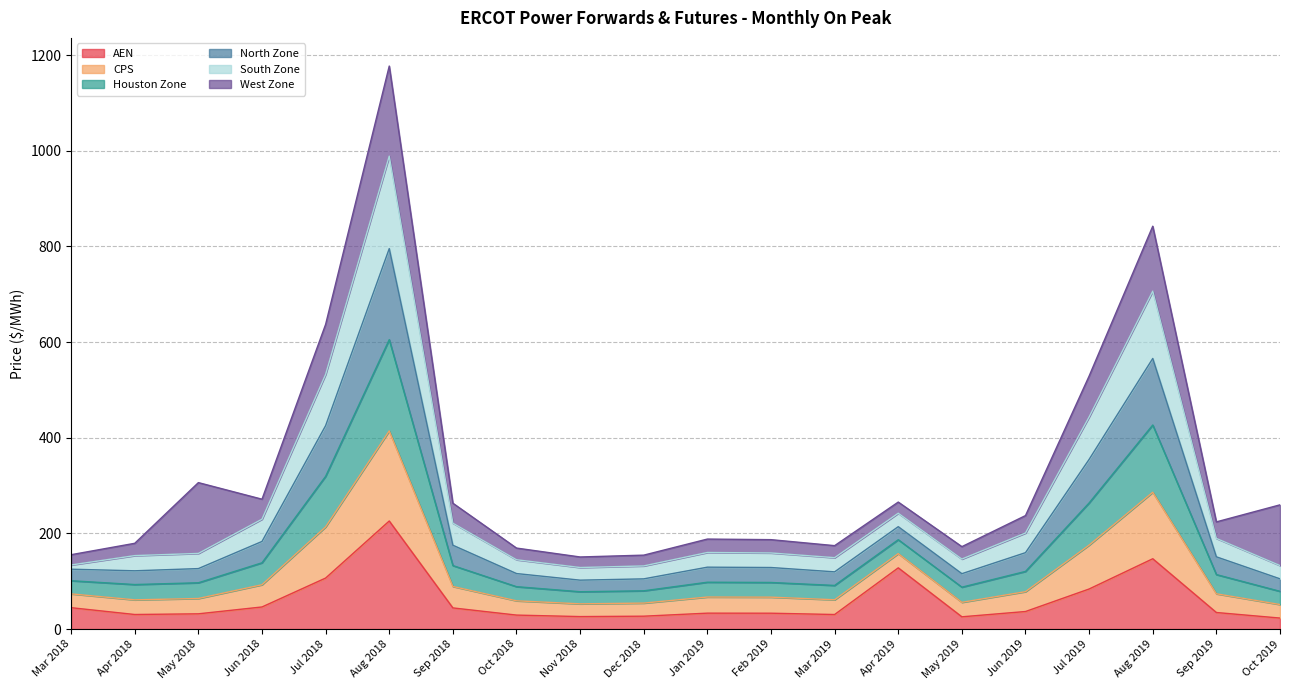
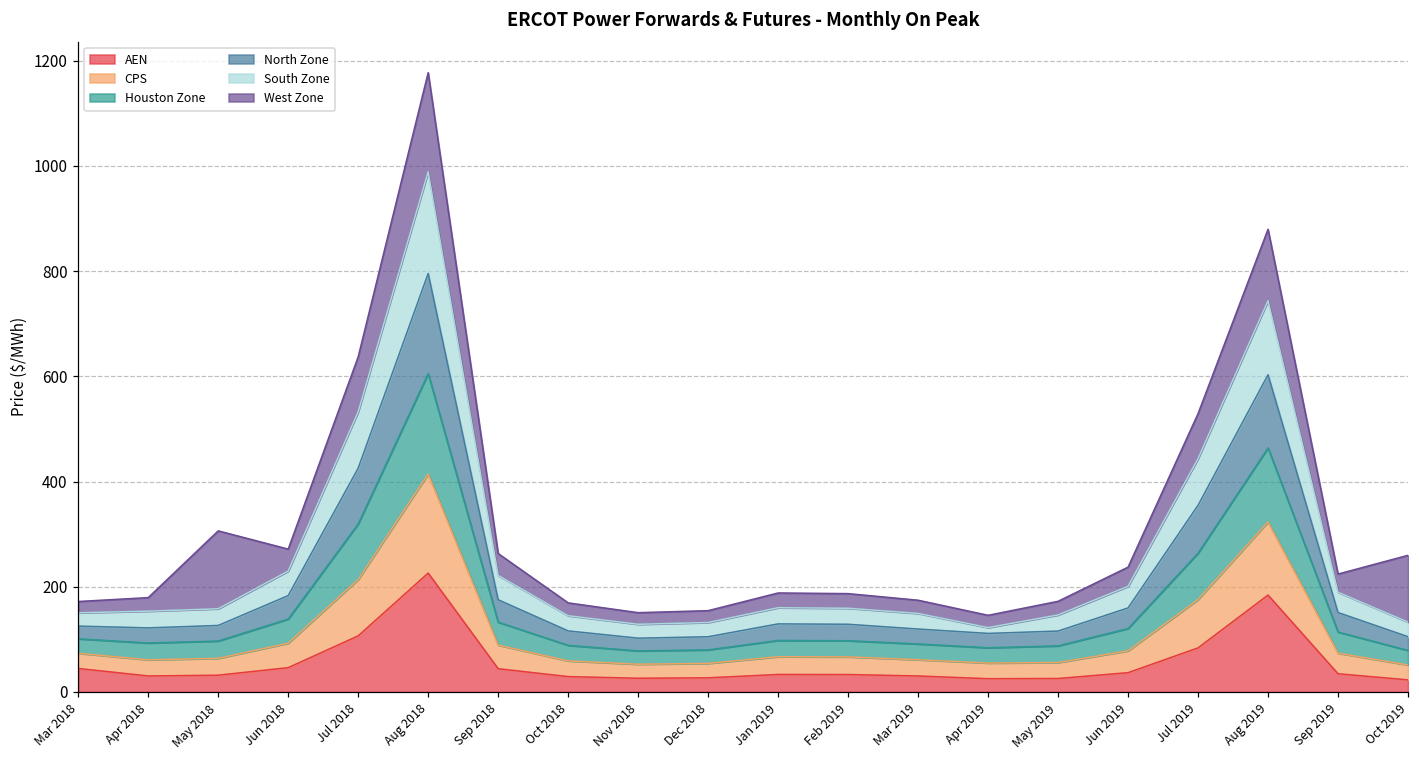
  {
    "AEN": {
      "Mar 2018": 40,
      "Apr 2018": 30,
      "May 2018": 30,
      "Jun 2018": 50,
      "Jul 2018": 110,
      "Aug 2018": 230,
      "Sep 2018": 40,
      "Oct 2018": 30,
      "Nov 2018": 30,
      "Dec 2018": 30,
      "Jan 2019": 30,
      "Feb 2019": 30,
      "Mar 2019": 30,
-     "Apr 2019": 130,
+     "Apr 2019": 30,
      "May 2019": 30,
      "Jun 2019": 40,
      "Jul 2019": 80,
-     "Aug 2019": 150,
+     "Aug 2019": 180,
      "Sep 2019": 30,
      "Oct 2019": 20
    },
    "CPS": {
      "Mar 2018": 30,
      "Apr 2018": 30,
      "May 2018": 30,
      "Jun 2018": 50,
      "Jul 2018": 110,
      "Aug 2018": 190,
      "Sep 2018": 40,
      "Oct 2018": 30,
      "Nov 2018": 30,
      "Dec 2018": 30,
      "Jan 2019": 30,
      "Feb 2019": 30,
      "Mar 2019": 30,
      "Apr 2019": 30,
      "May 2019": 30,
      "Jun 2019": 40,
      "Jul 2019": 90,
      "Aug 2019": 140,
      "Sep 2019": 40,
      "Oct 2019": 30
    },
    "South Zone": {
-     "Mar 2018": 10,
+     "Mar 2018": 30,
      "Apr 2018": 30,
      "May 2018": 30,
      "Jun 2018": 50,
      "Jul 2018": 110,
      "Aug 2018": 190,
      "Sep 2018": 50,
      "Oct 2018": 30,
      "Nov 2018": 30,
      "Dec 2018": 30,
      "Jan 2019": 30,
      "Feb 2019": 30,
      "Mar 2019": 30,
-     "Apr 2019": 30,
+     "Apr 2019": 10,
      "May 2019": 30,
      "Jun 2019": 40,
      "Jul 2019": 90,
      "Aug 2019": 140,
      "Sep 2019": 40,
      "Oct 2019": 30
    },
    "West Zone": {
      "Mar 2018": 20,
      "Apr 2018": 30,
      "May 2018": 150,
      "Jun 2018": 40,
      "Jul 2018": 100,
      "Aug 2018": 190,
      "Sep 2018": 40,
      "Oct 2018": 20,
      "Nov 2018": 20,
      "Dec 2018": 20,
      "Jan 2019": 30,
      "Feb 2019": 30,
      "Mar 2019": 30,
      "Apr 2019": 20,
      "May 2019": 30,
      "Jun 2019": 40,
      "Jul 2019": 90,
      "Aug 2019": 140,
      "Sep 2019": 30,
      "Oct 2019": 130
    }
  }
